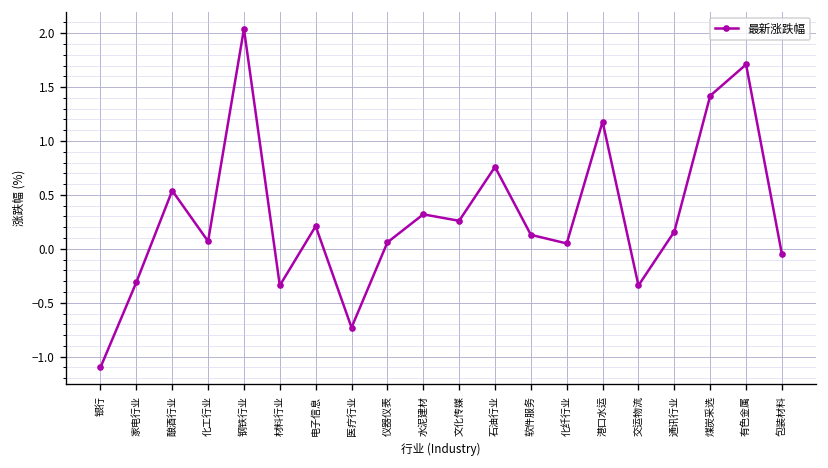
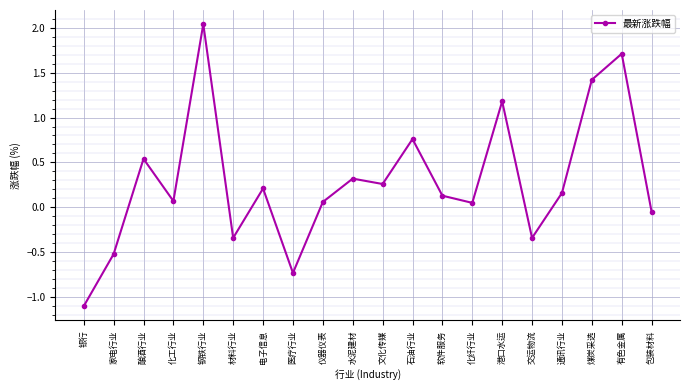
  {
    "银行": -1.1,
-   "家电行业": -0.3,
+   "家电行业": -0.5,
    "酿酒行业": 0.5,
    "化工行业": 0.1,
    "钢铁行业": 2.0,
    "材料行业": -0.3,
    "电子信息": 0.2,
    "医疗行业": -0.7,
    "仪器仪表": 0.1,
    "水泥建材": 0.3,
    "文化传媒": 0.3,
    "石油行业": 0.8,
    "软件服务": 0.1,
    "化纤行业": 0.1,
    "港口水运": 1.2,
    "交运物流": -0.3,
    "通讯行业": 0.2,
    "煤炭采选": 1.4,
    "有色金属": 1.7,
    "包装材料": -0.1
  }
